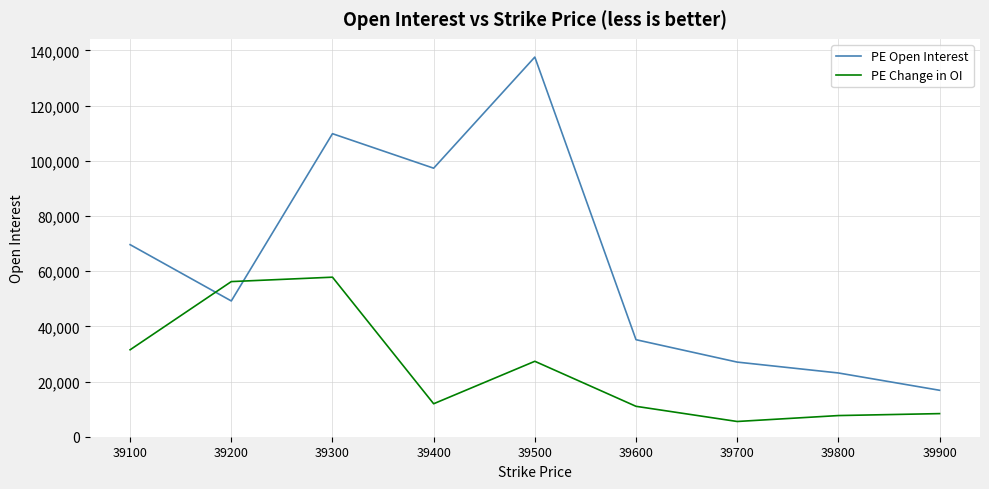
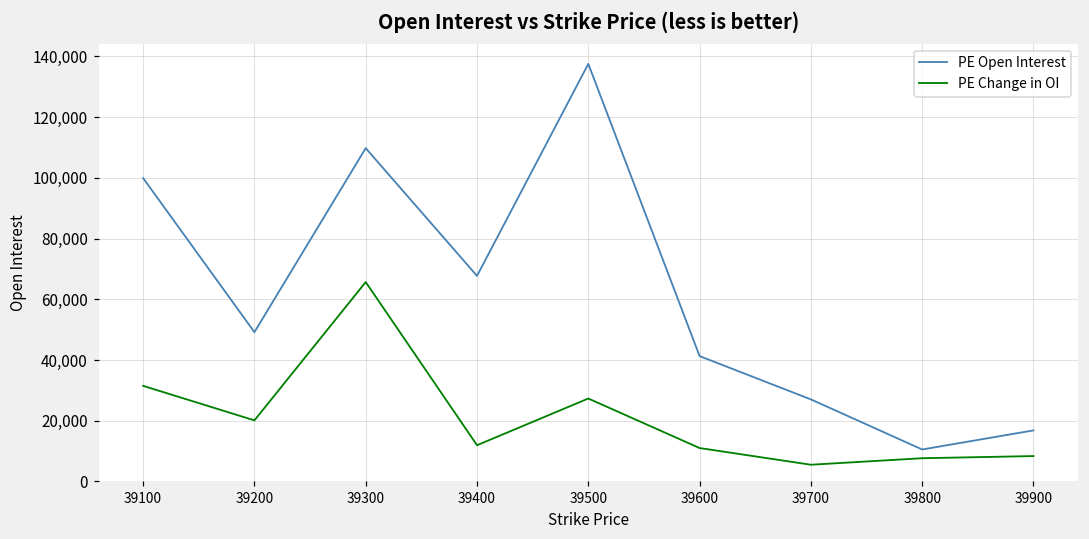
  {
    "PE Open Interest": {
-     "39100": "70,000",
+     "39100": "100,000",
      "39200": "49,000",
      "39300": "110,000",
-     "39400": "97,000",
+     "39400": "68,000",
      "39500": "138,000",
-     "39600": "35,000",
+     "39600": "41,000",
      "39700": "27,000",
-     "39800": "23,000",
+     "39800": "11,000",
      "39900": "17,000"
    },
    "PE Change in OI": {
      "39100": "32,000",
-     "39200": "56,000",
-     "39300": "58,000",
+     "39200": "20,000",
+     "39300": "66,000",
      "39400": "12,000",
      "39500": "27,000",
      "39600": "11,000",
      "39700": "6,000",
      "39800": "8,000",
      "39900": "8,000"
    }
  }
